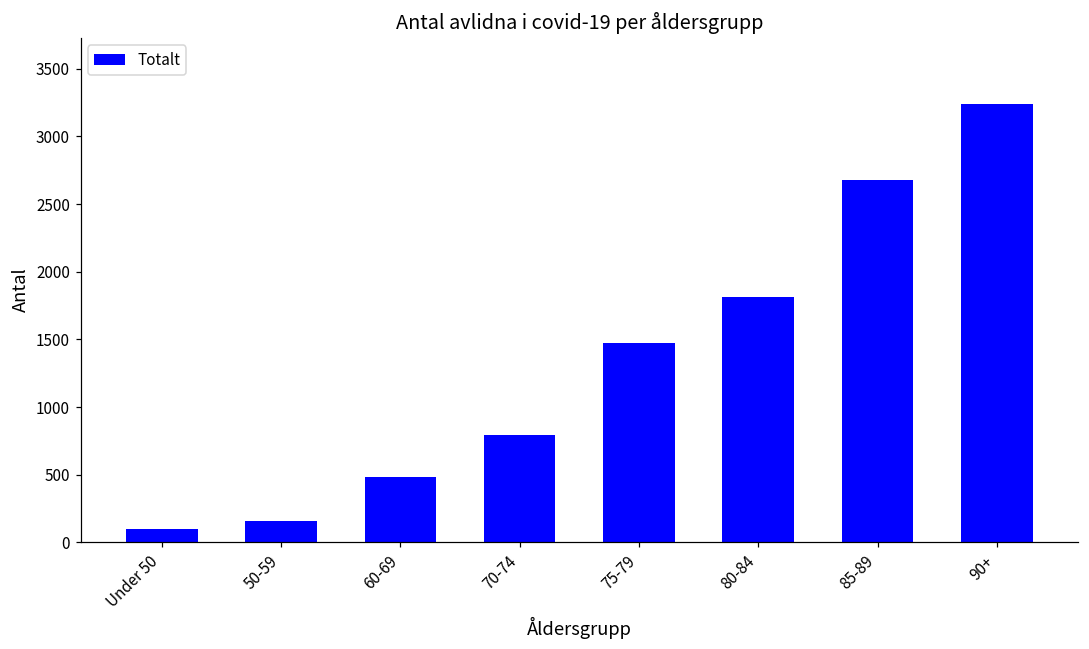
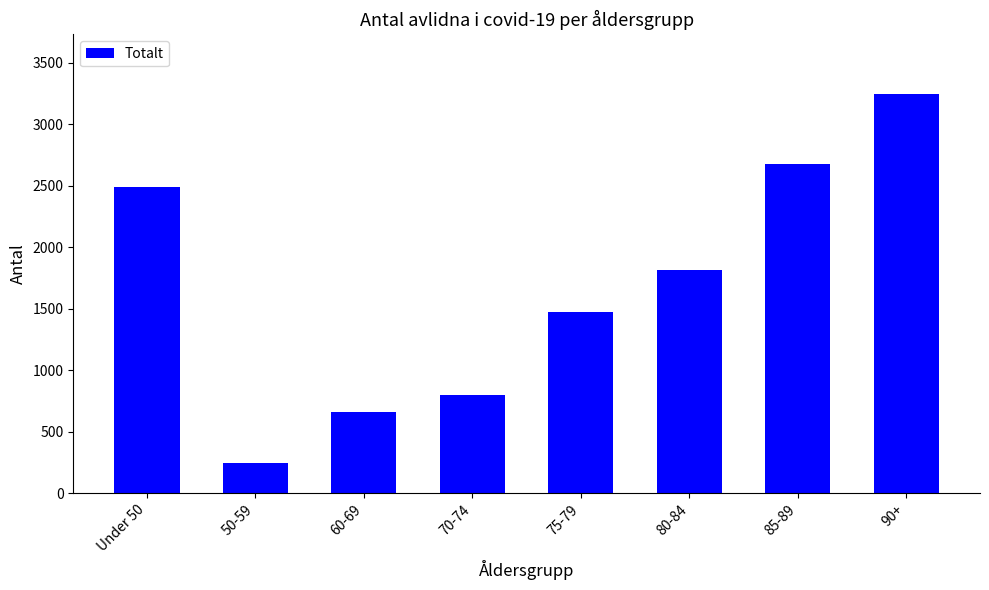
  {
-   "Under 50": 100,
-   "50-59": 160,
-   "60-69": 490,
+   "Under 50": 2490,
+   "50-59": 240,
+   "60-69": 660,
    "70-74": 800,
    "75-79": 1470,
    "80-84": 1810,
    "85-89": 2680,
    "90+": 3240
  }
